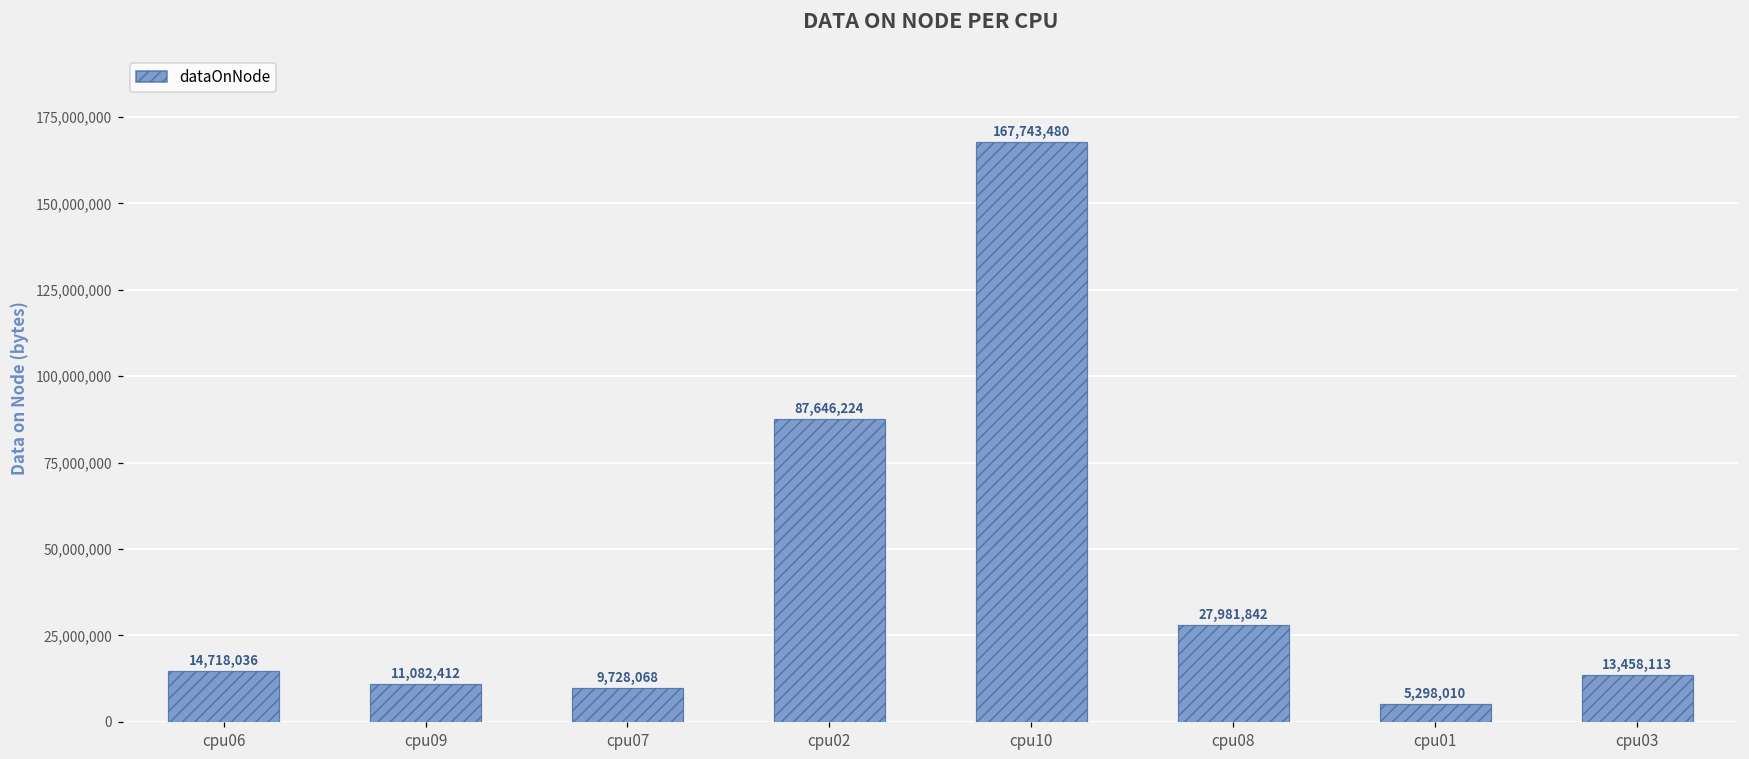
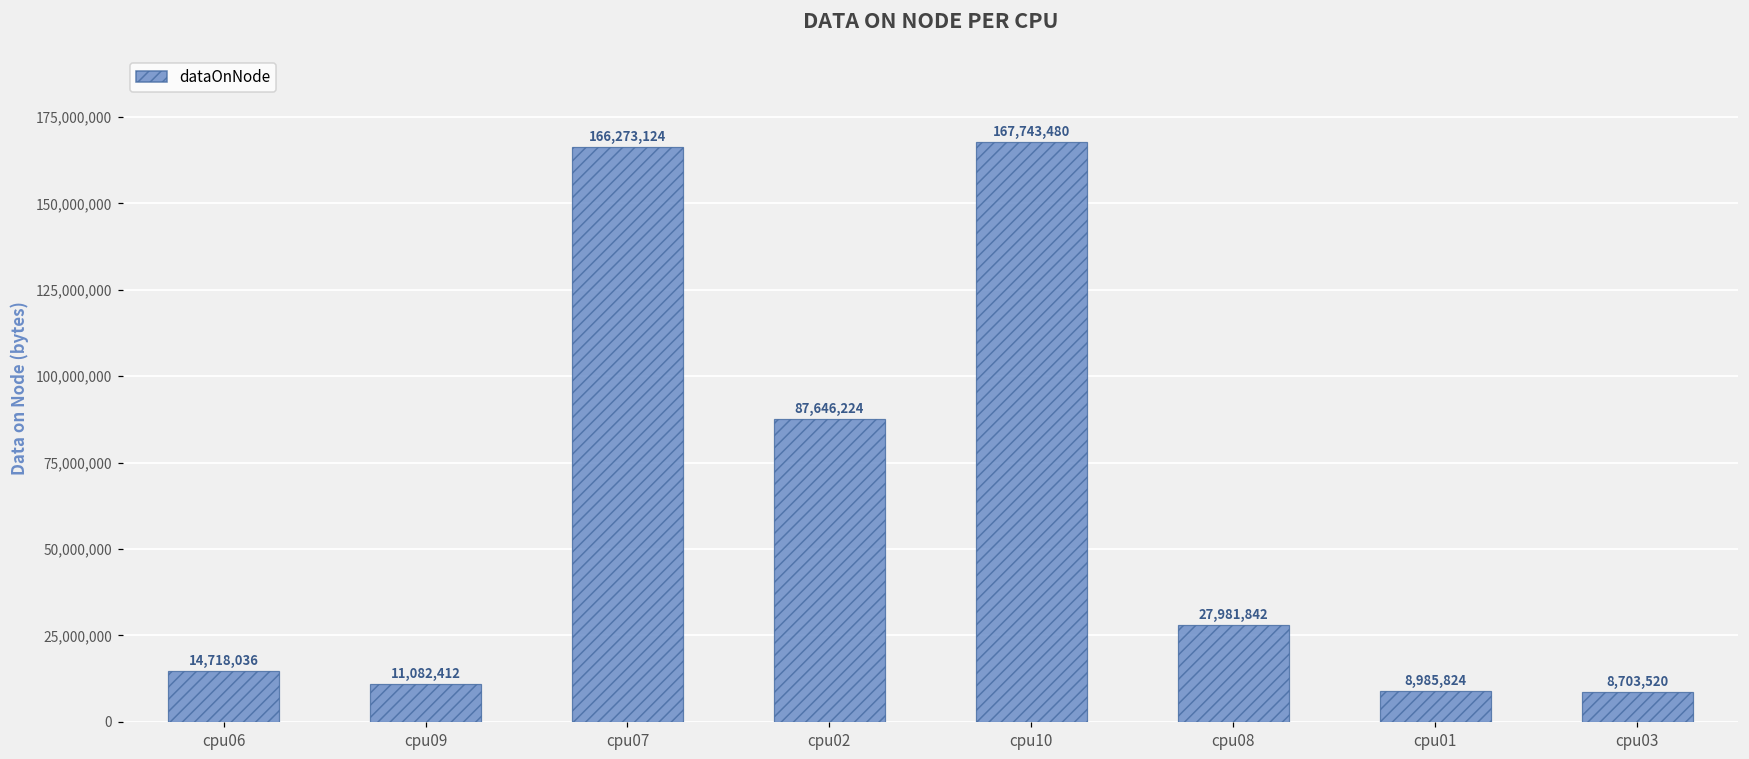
  {
    "cpu06": "14,718,036",
    "cpu09": "11,082,412",
-   "cpu07": "9,728,068",
+   "cpu07": "166,273,124",
    "cpu02": "87,646,224",
    "cpu10": "167,743,480",
    "cpu08": "27,981,842",
-   "cpu01": "5,298,010",
-   "cpu03": "13,458,113"
+   "cpu01": "8,985,824",
+   "cpu03": "8,703,520"
  }
